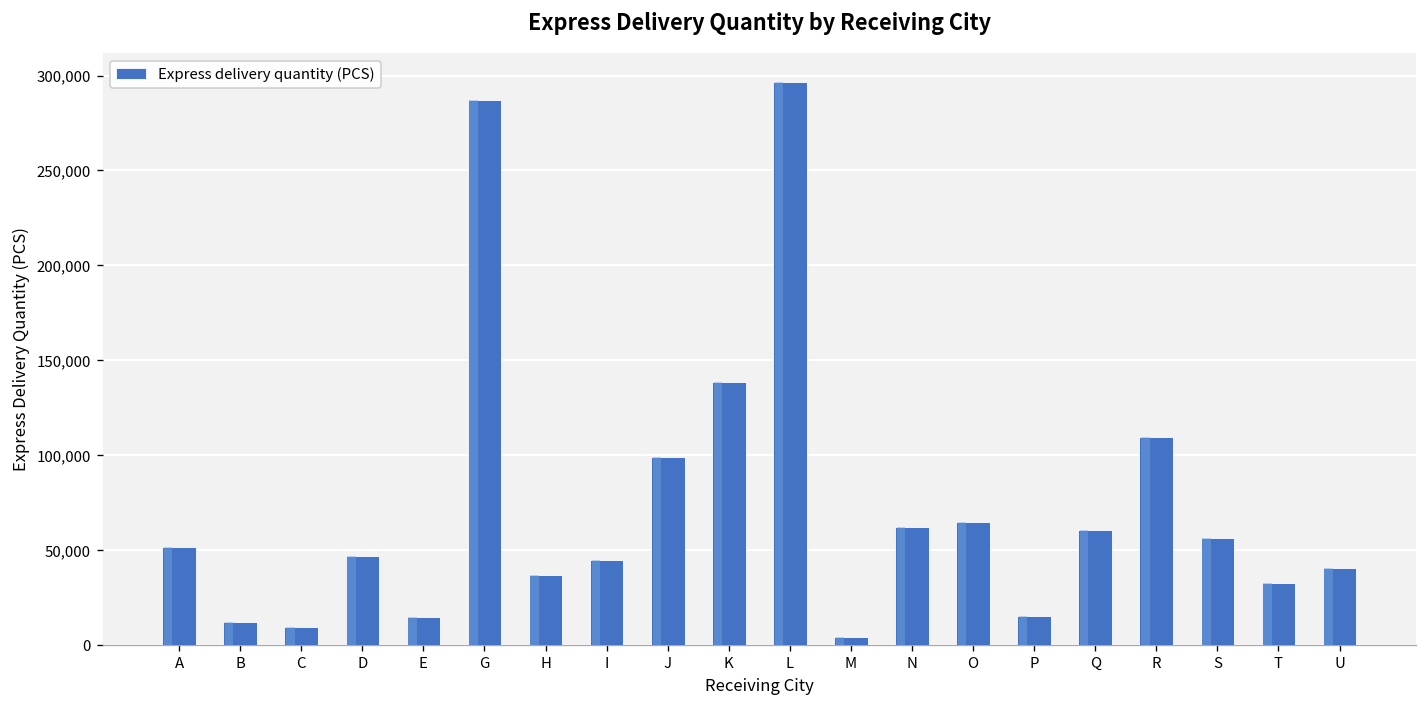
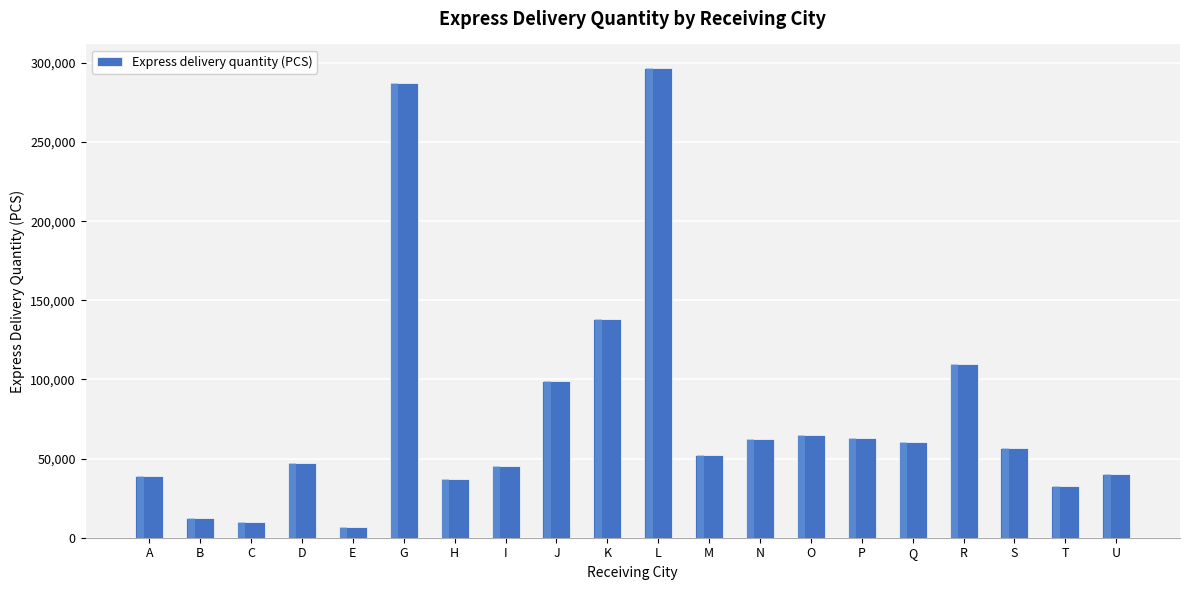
  {
-   "A": "52,000",
+   "A": "39,000",
    "B": "12,000",
    "C": "10,000",
    "D": "47,000",
-   "E": "15,000",
+   "E": "7,000",
    "G": "287,000",
    "H": "37,000",
    "I": "45,000",
    "J": "99,000",
    "K": "138,000",
    "L": "297,000",
-   "M": "4,000",
+   "M": "52,000",
    "N": "62,000",
    "O": "65,000",
-   "P": "15,000",
+   "P": "63,000",
    "Q": "61,000",
    "R": "110,000",
    "S": "57,000",
    "T": "33,000",
    "U": "41,000"
  }
